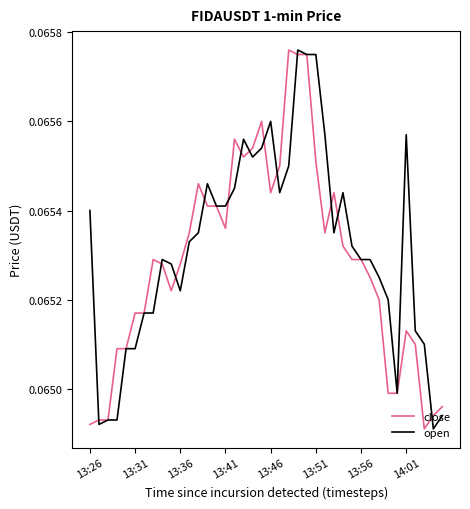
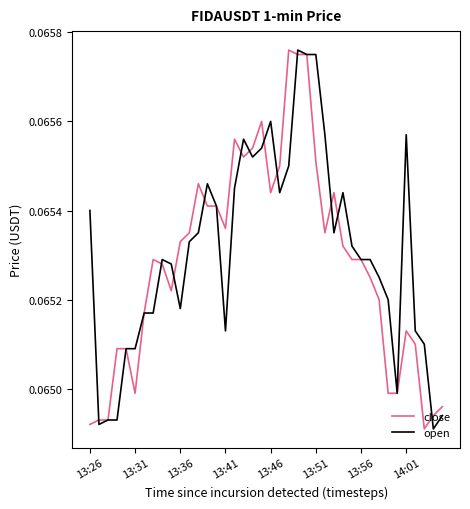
  {
    "close": {
      "13:26": 0.06492,
-     "13:31": 0.06517,
-     "13:36": 0.06528,
+     "13:31": 0.06499,
+     "13:36": 0.06533,
      "13:41": 0.06536,
      "13:46": 0.06544,
      "13:51": 0.06551,
      "14:01": 0.06513
    },
    "open": {
      "13:26": 0.06540,
      "13:31": 0.06509,
-     "13:36": 0.06522,
-     "13:41": 0.06541,
+     "13:36": 0.06518,
+     "13:41": 0.06513,
      "13:46": 0.06560,
      "13:51": 0.06575,
      "14:01": 0.06557
    }
  }
